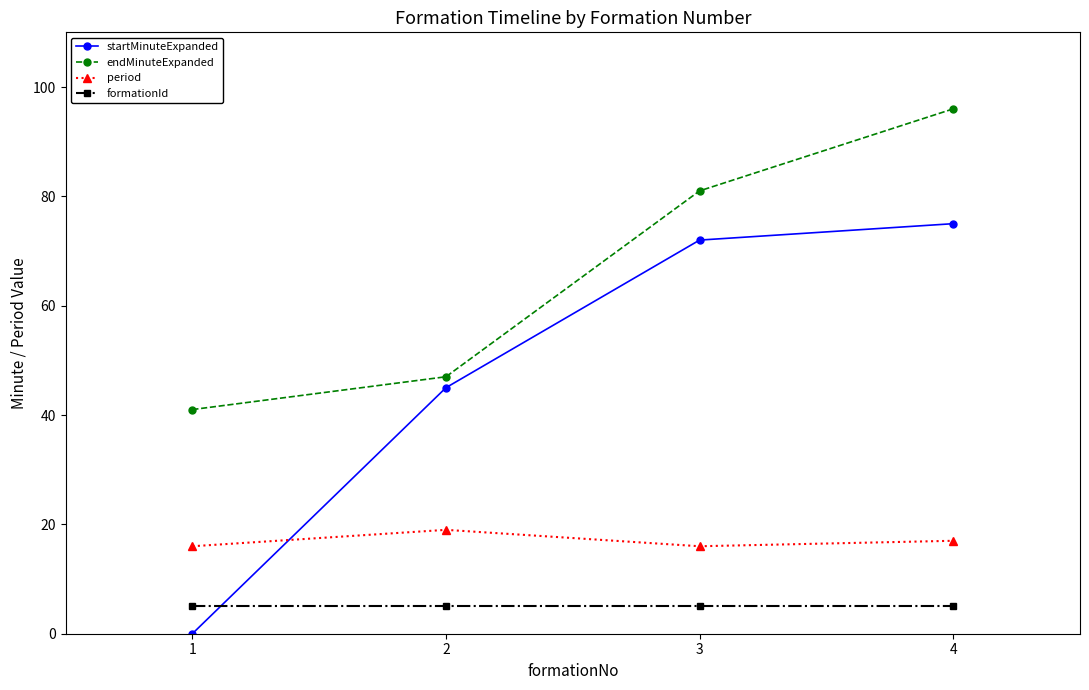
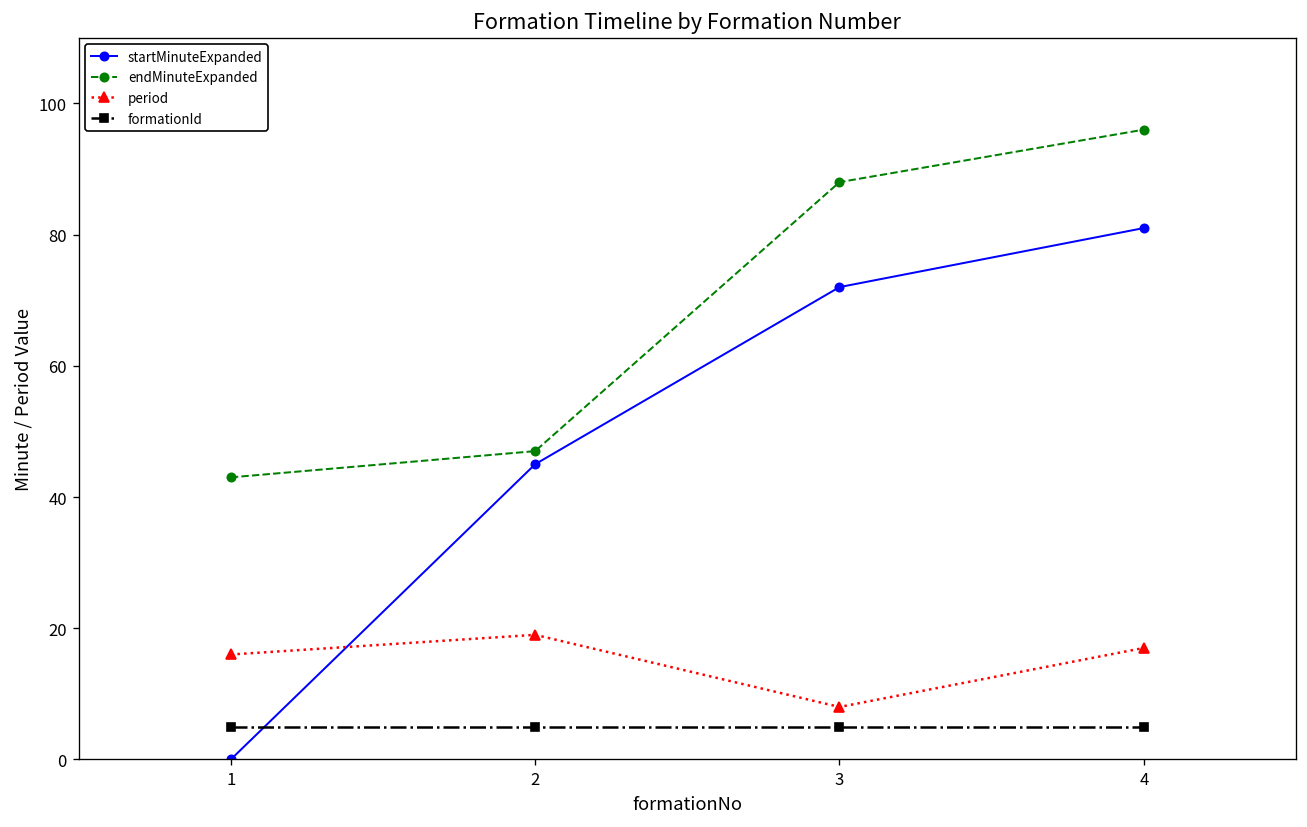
  {
    "startMinuteExpanded": {
      "1": 0,
      "2": 45,
      "3": 72,
-     "4": 75
+     "4": 81
    },
    "endMinuteExpanded": {
-     "1": 41,
+     "1": 43,
      "2": 47,
-     "3": 81,
+     "3": 88,
      "4": 96
    },
    "period": {
      "1": 16,
      "2": 19,
-     "3": 16,
+     "3": 8,
      "4": 17
    },
    "formationId": {
      "1": 5,
      "2": 5,
      "3": 5,
      "4": 5
    }
  }
